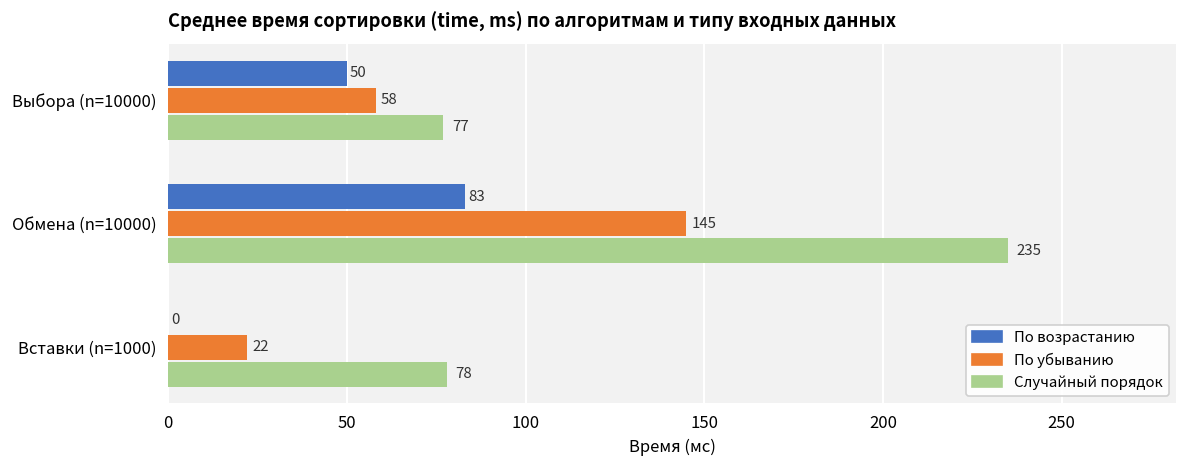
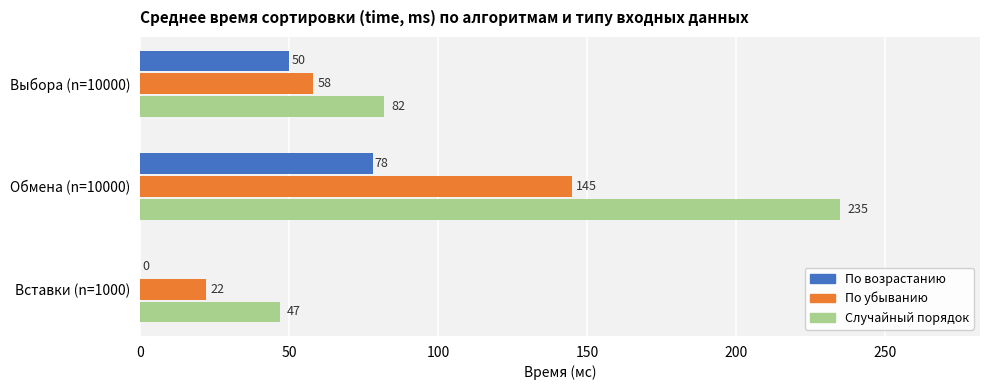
  {
    "По возрастанию": {
      "Выбора (n=10000)": 50,
-     "Обмена (n=10000)": 83,
+     "Обмена (n=10000)": 78,
      "Вставки (n=1000)": 0
    },
    "По убыванию": {
      "Выбора (n=10000)": 58,
      "Обмена (n=10000)": 145,
      "Вставки (n=1000)": 22
    },
    "Случайный порядок": {
-     "Выбора (n=10000)": 77,
+     "Выбора (n=10000)": 82,
      "Обмена (n=10000)": 235,
-     "Вставки (n=1000)": 78
+     "Вставки (n=1000)": 47
    }
  }
